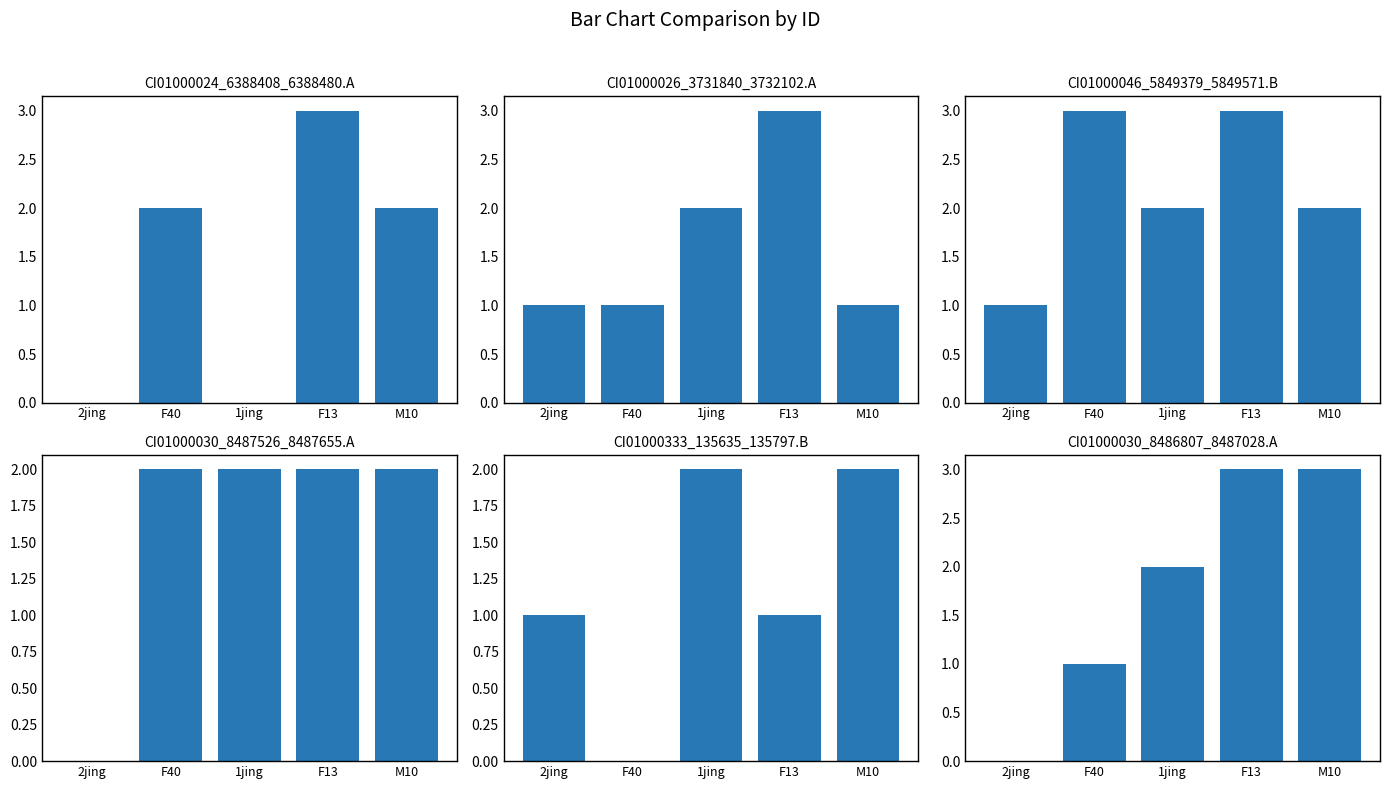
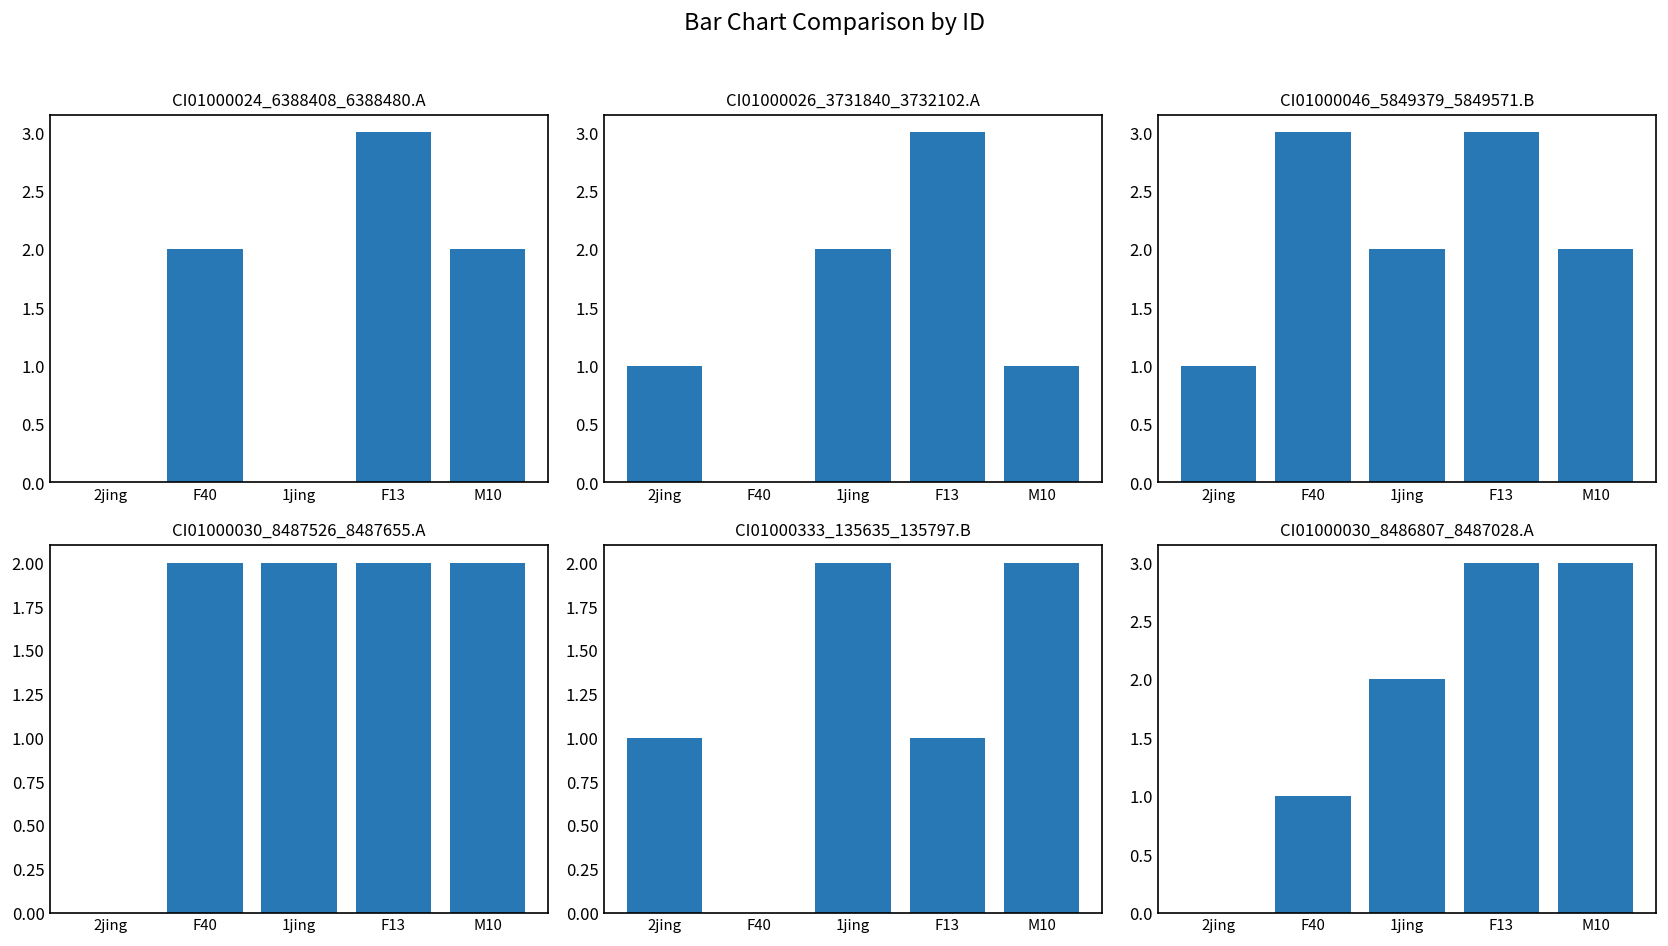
  {
    "CI01000024_6388408_6388480.A": {
      "2jing": 0.0,
      "F40": 2.0,
      "1jing": 0.0,
      "F13": 3.0,
      "M10": 2.0
    },
    "CI01000026_3731840_3732102.A": {
      "2jing": 1,
-     "F40": 1,
+     "F40": 0,
      "1jing": 2,
      "F13": 3,
      "M10": 1
    },
    "CI01000046_5849379_5849571.B": {
      "2jing": 1.0,
      "F40": 3.0,
      "1jing": 2.0,
      "F13": 3.0,
      "M10": 2.0
    },
    "CI01000030_8487526_8487655.A": {
      "2jing": 0.00,
      "F40": 2.00,
      "1jing": 2.00,
      "F13": 2.00,
      "M10": 2.00
    },
    "CI01000333_135635_135797.B": {
      "2jing": 1.00,
      "F40": 0.00,
      "1jing": 2.00,
      "F13": 1.00,
      "M10": 2.00
    },
    "CI01000030_8486807_8487028.A": {
      "2jing": 0.0,
      "F40": 1.0,
      "1jing": 2.0,
      "F13": 3.0,
      "M10": 3.0
    }
  }
